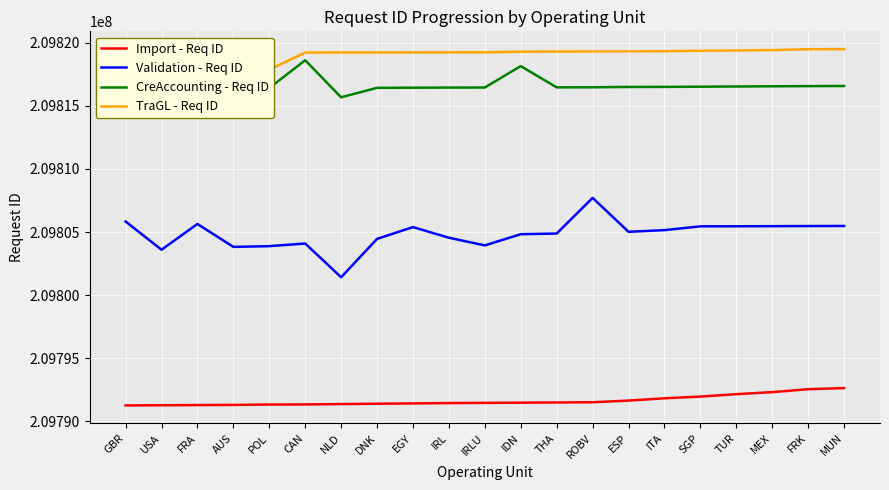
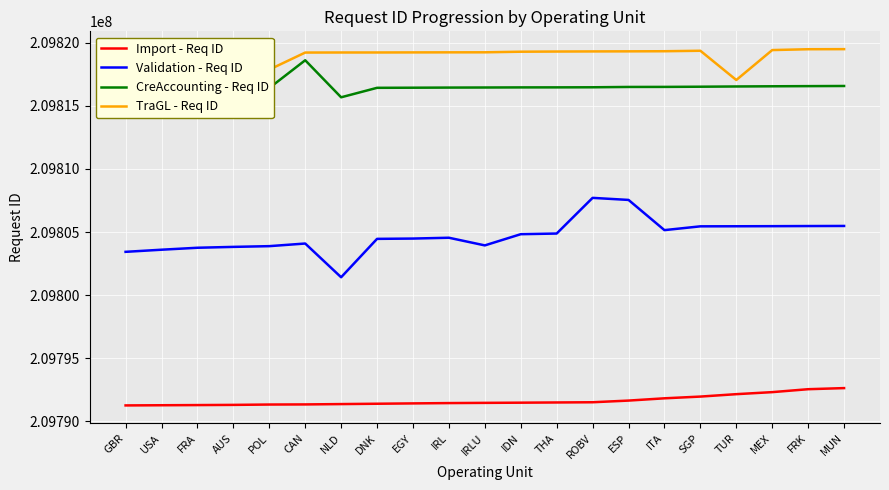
  {
    "Import - Req ID": {
      "GBR": 209791300,
      "USA": 209791300,
      "FRA": 209791300,
      "AUS": 209791300,
      "POL": 209791300,
      "CAN": 209791400,
      "NLD": 209791400,
      "DNK": 209791400,
      "EGY": 209791400,
      "IRL": 209791500,
      "IRLU": 209791500,
      "IDN": 209791500,
      "THA": 209791500,
      "ROBV": 209791500,
      "ESP": 209791700,
      "ITA": 209791800,
      "SGP": 209792000,
      "TUR": 209792200,
      "MEX": 209792300,
      "FRK": 209792600,
      "MUN": 209792600
    },
    "Validation - Req ID": {
-     "GBR": 209805800,
+     "GBR": 209803400,
      "USA": 209803600,
-     "FRA": 209805600,
+     "FRA": 209803800,
      "AUS": 209803800,
      "POL": 209803900,
      "CAN": 209804100,
      "NLD": 209801400,
      "DNK": 209804500,
-     "EGY": 209805400,
+     "EGY": 209804500,
      "IRL": 209804500,
      "IRLU": 209803900,
      "IDN": 209804800,
      "THA": 209804900,
      "ROBV": 209807700,
-     "ESP": 209805000,
+     "ESP": 209807500,
      "ITA": 209805200,
      "SGP": 209805500,
      "TUR": 209805500,
      "MEX": 209805500,
      "FRK": 209805500,
      "MUN": 209805500
    },
    "CreAccounting - Req ID": {
      "CAN": 209818600,
      "NLD": 209815700,
      "DNK": 209816400,
      "EGY": 209816400,
      "IRL": 209816400,
      "IRLU": 209816400,
-     "IDN": 209818100,
+     "IDN": 209816500,
      "THA": 209816500,
      "ROBV": 209816500,
      "ESP": 209816500,
      "ITA": 209816500,
      "SGP": 209816500,
      "TUR": 209816500,
      "MEX": 209816500,
      "FRK": 209816600,
      "MUN": 209816600
    },
    "TraGL - Req ID": {
      "CAN": 209819200,
      "NLD": 209819200,
      "DNK": 209819200,
      "EGY": 209819200,
      "IRL": 209819200,
      "IRLU": 209819200,
      "IDN": 209819300,
      "THA": 209819300,
      "ROBV": 209819300,
      "ESP": 209819300,
      "ITA": 209819300,
      "SGP": 209819400,
-     "TUR": 209819400,
+     "TUR": 209817000,
      "MEX": 209819400,
      "FRK": 209819500,
      "MUN": 209819500
    }
  }
